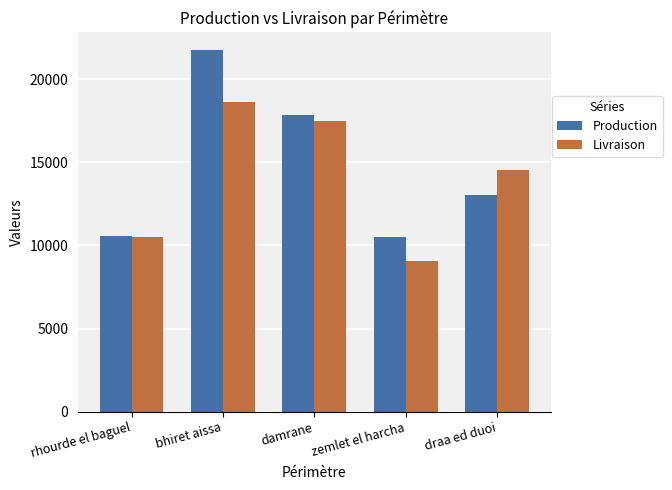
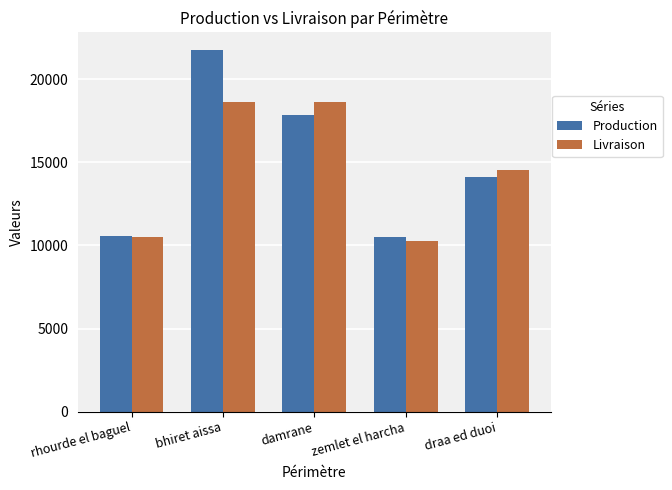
  {
    "Production": {
      "rhourde el baguel": 10600,
      "bhiret aissa": 21700,
      "damrane": 17800,
      "zemlet el harcha": 10500,
-     "draa ed duoi": 13000
+     "draa ed duoi": 14100
    },
    "Livraison": {
      "rhourde el baguel": 10500,
      "bhiret aissa": 18600,
-     "damrane": 17500,
-     "zemlet el harcha": 9100,
+     "damrane": 18600,
+     "zemlet el harcha": 10300,
      "draa ed duoi": 14500
    }
  }
